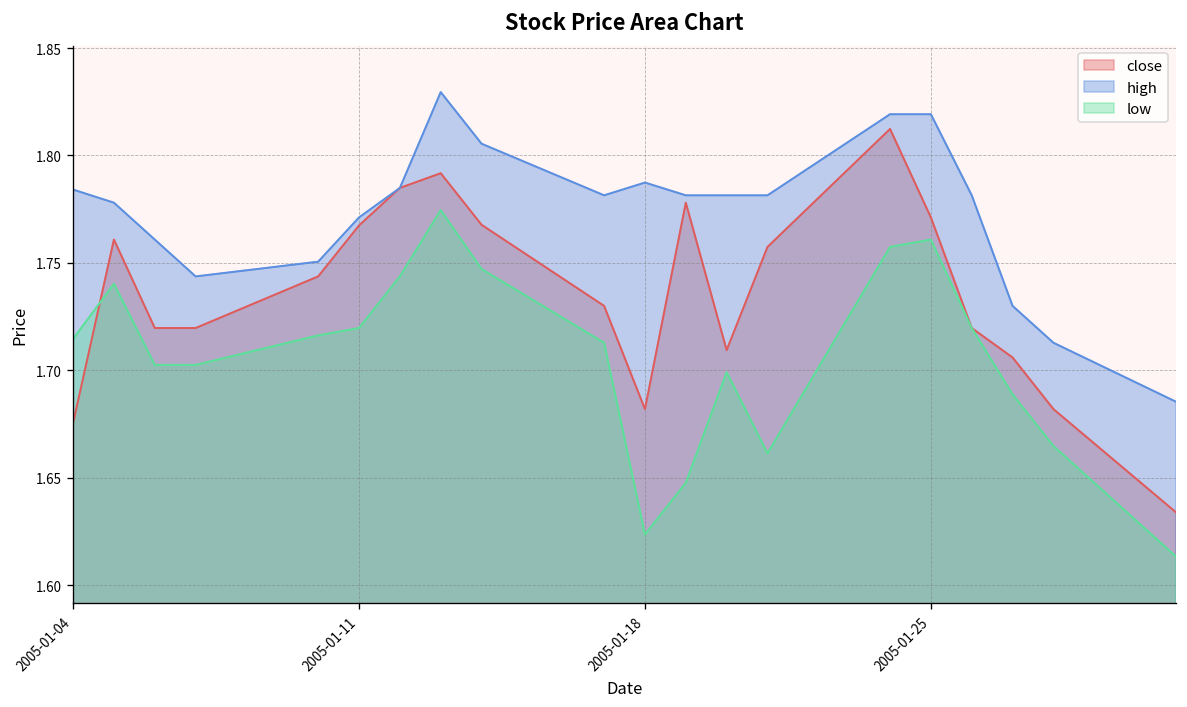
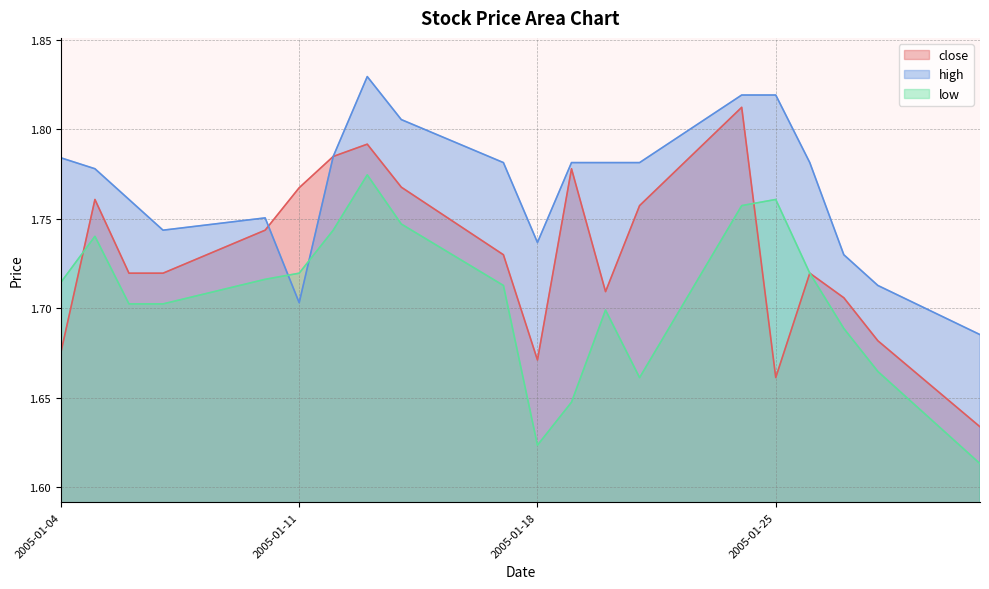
  {
    "close": {
      "2005-01-04": 1.675,
      "2005-01-11": 1.767,
-     "2005-01-18": 1.682,
-     "2005-01-25": 1.771
+     "2005-01-18": 1.671,
+     "2005-01-25": 1.661
    },
    "high": {
      "2005-01-04": 1.784,
-     "2005-01-11": 1.771,
-     "2005-01-18": 1.787,
+     "2005-01-11": 1.703,
+     "2005-01-18": 1.737,
      "2005-01-25": 1.819
    },
    "low": {
      "2005-01-04": 1.715,
      "2005-01-11": 1.720,
      "2005-01-18": 1.624,
      "2005-01-25": 1.761
    }
  }
